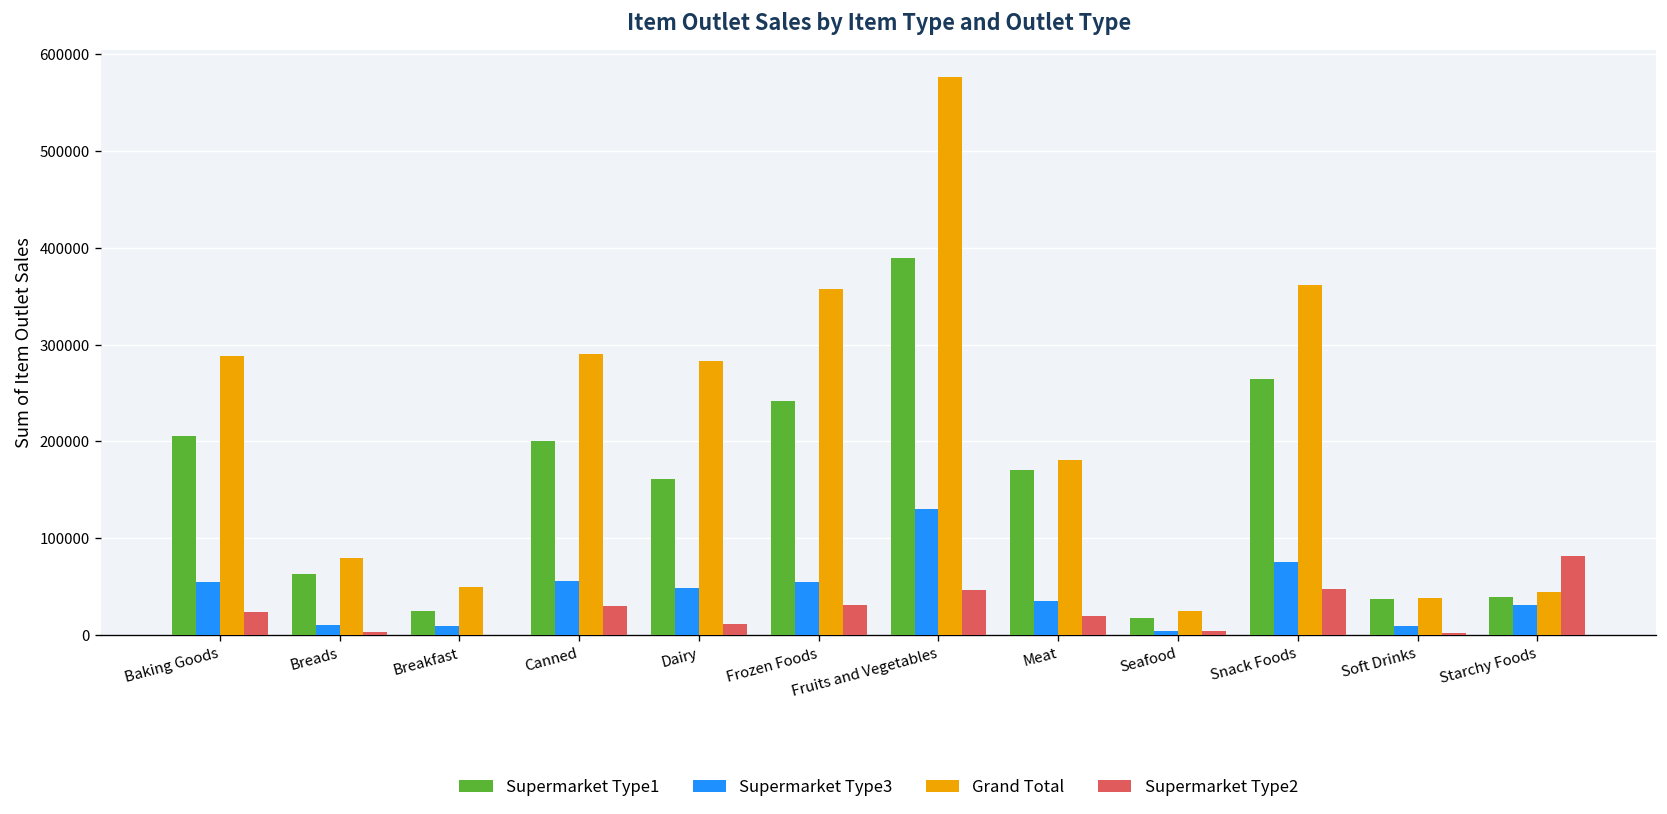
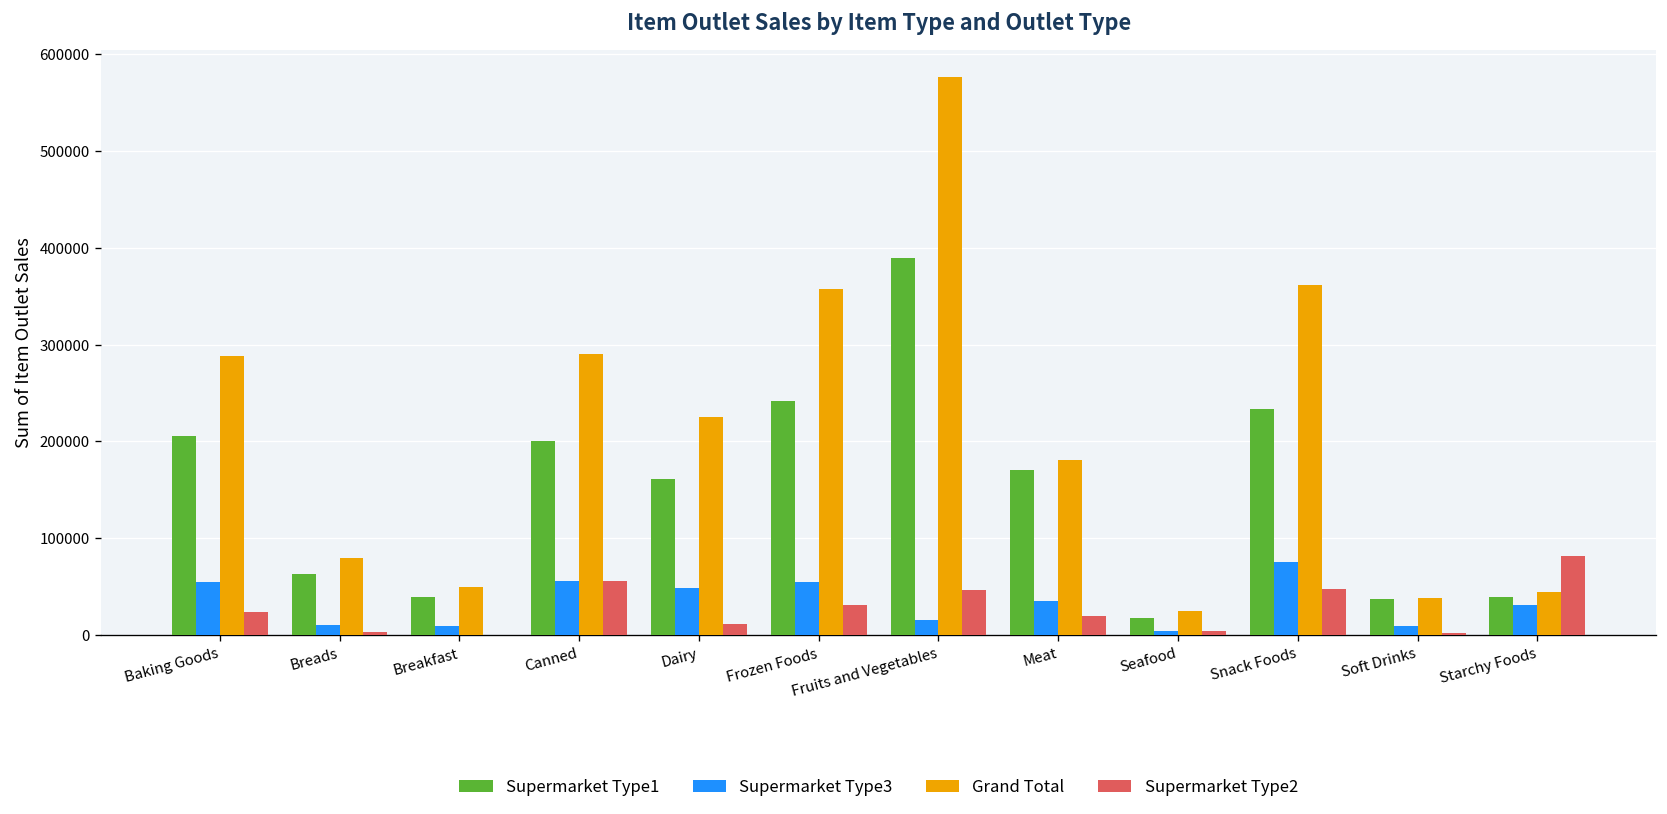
  {
    "Supermarket Type1": {
      "Baking Goods": 210000,
      "Breads": 60000,
-     "Breakfast": 20000,
+     "Breakfast": 40000,
      "Canned": 200000,
      "Dairy": 160000,
      "Frozen Foods": 240000,
      "Fruits and Vegetables": 390000,
      "Meat": 170000,
      "Seafood": 20000,
-     "Snack Foods": 260000,
+     "Snack Foods": 230000,
      "Soft Drinks": 40000,
      "Starchy Foods": 40000
    },
    "Supermarket Type3": {
      "Baking Goods": 60000,
      "Breads": 10000,
      "Breakfast": 10000,
      "Canned": 60000,
      "Dairy": 50000,
      "Frozen Foods": 60000,
-     "Fruits and Vegetables": 130000,
+     "Fruits and Vegetables": 20000,
      "Meat": 40000,
      "Seafood": 0,
      "Snack Foods": 80000,
      "Soft Drinks": 10000,
      "Starchy Foods": 30000
    },
    "Grand Total": {
      "Baking Goods": 290000,
      "Breads": 80000,
      "Breakfast": 50000,
      "Canned": 290000,
-     "Dairy": 280000,
+     "Dairy": 230000,
      "Frozen Foods": 360000,
      "Fruits and Vegetables": 580000,
      "Meat": 180000,
      "Seafood": 20000,
      "Snack Foods": 360000,
      "Soft Drinks": 40000,
      "Starchy Foods": 40000
    },
    "Supermarket Type2": {
      "Baking Goods": 20000,
      "Breads": 0,
      "Breakfast": 0,
-     "Canned": 30000,
+     "Canned": 60000,
      "Dairy": 10000,
      "Frozen Foods": 30000,
      "Fruits and Vegetables": 50000,
      "Meat": 20000,
      "Seafood": 0,
      "Snack Foods": 50000,
      "Starchy Foods": 80000
    }
  }
